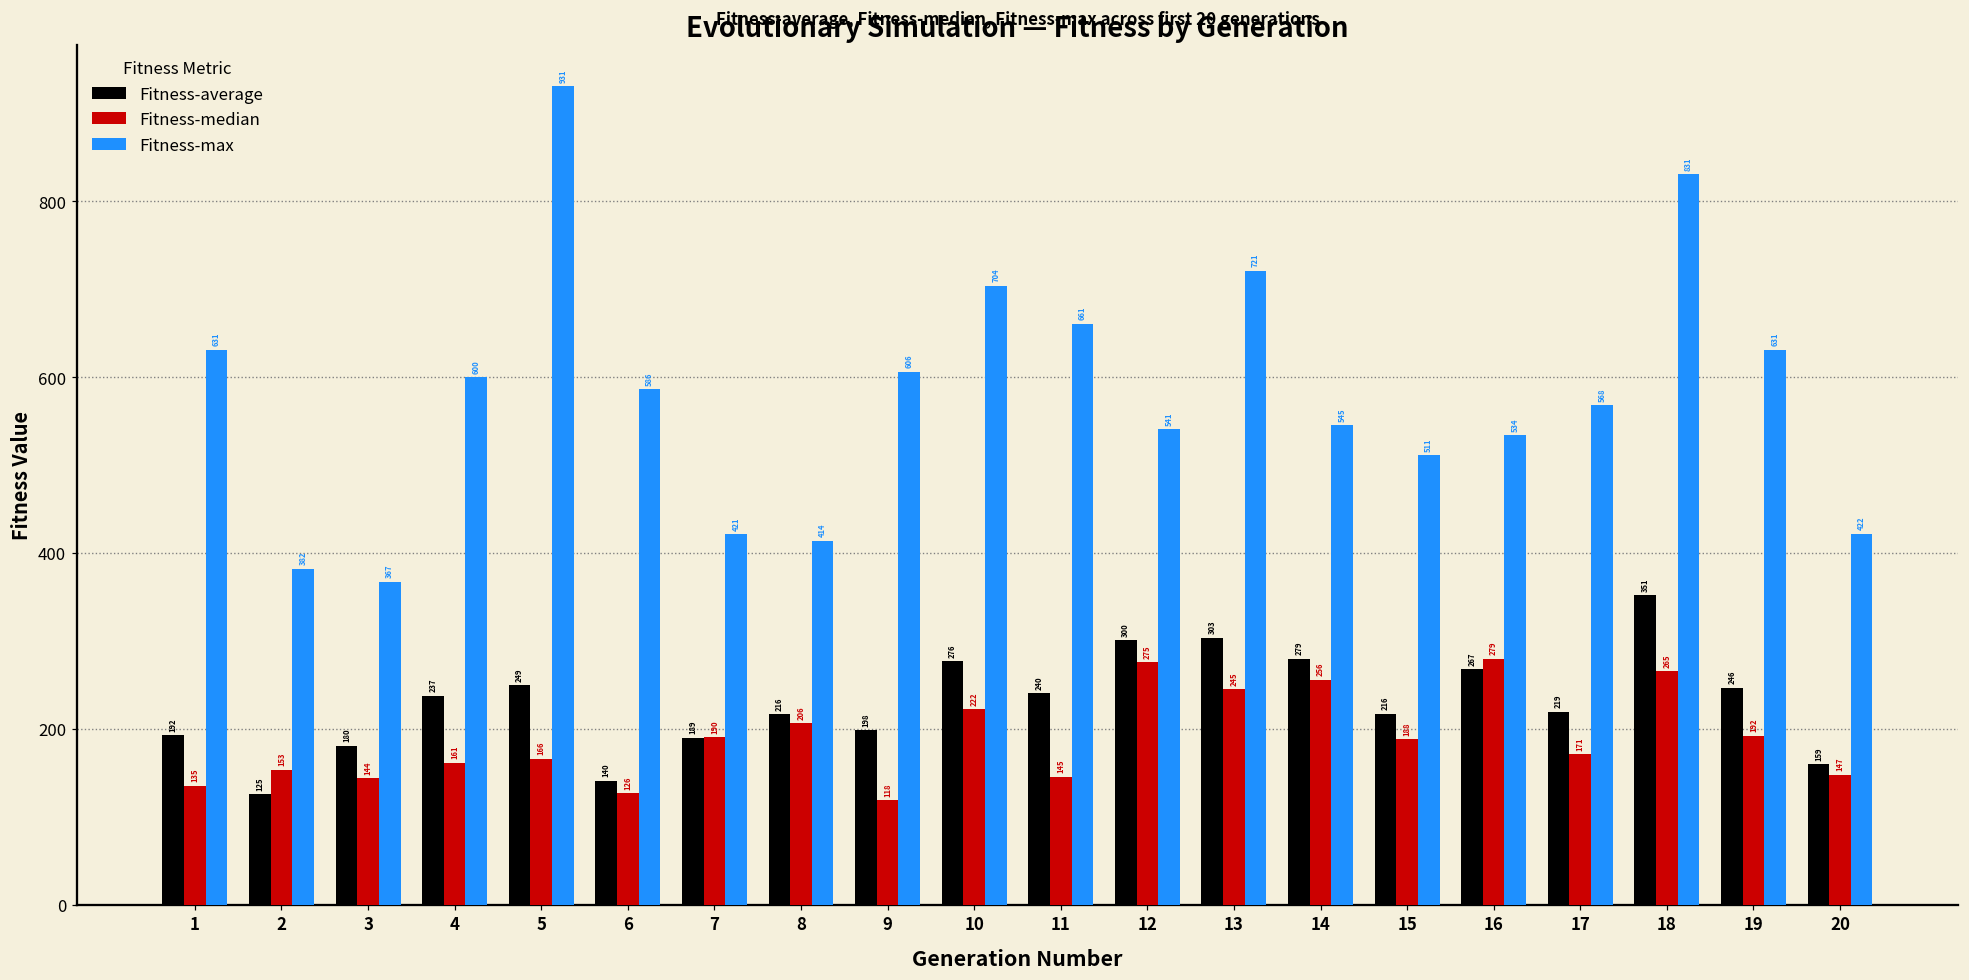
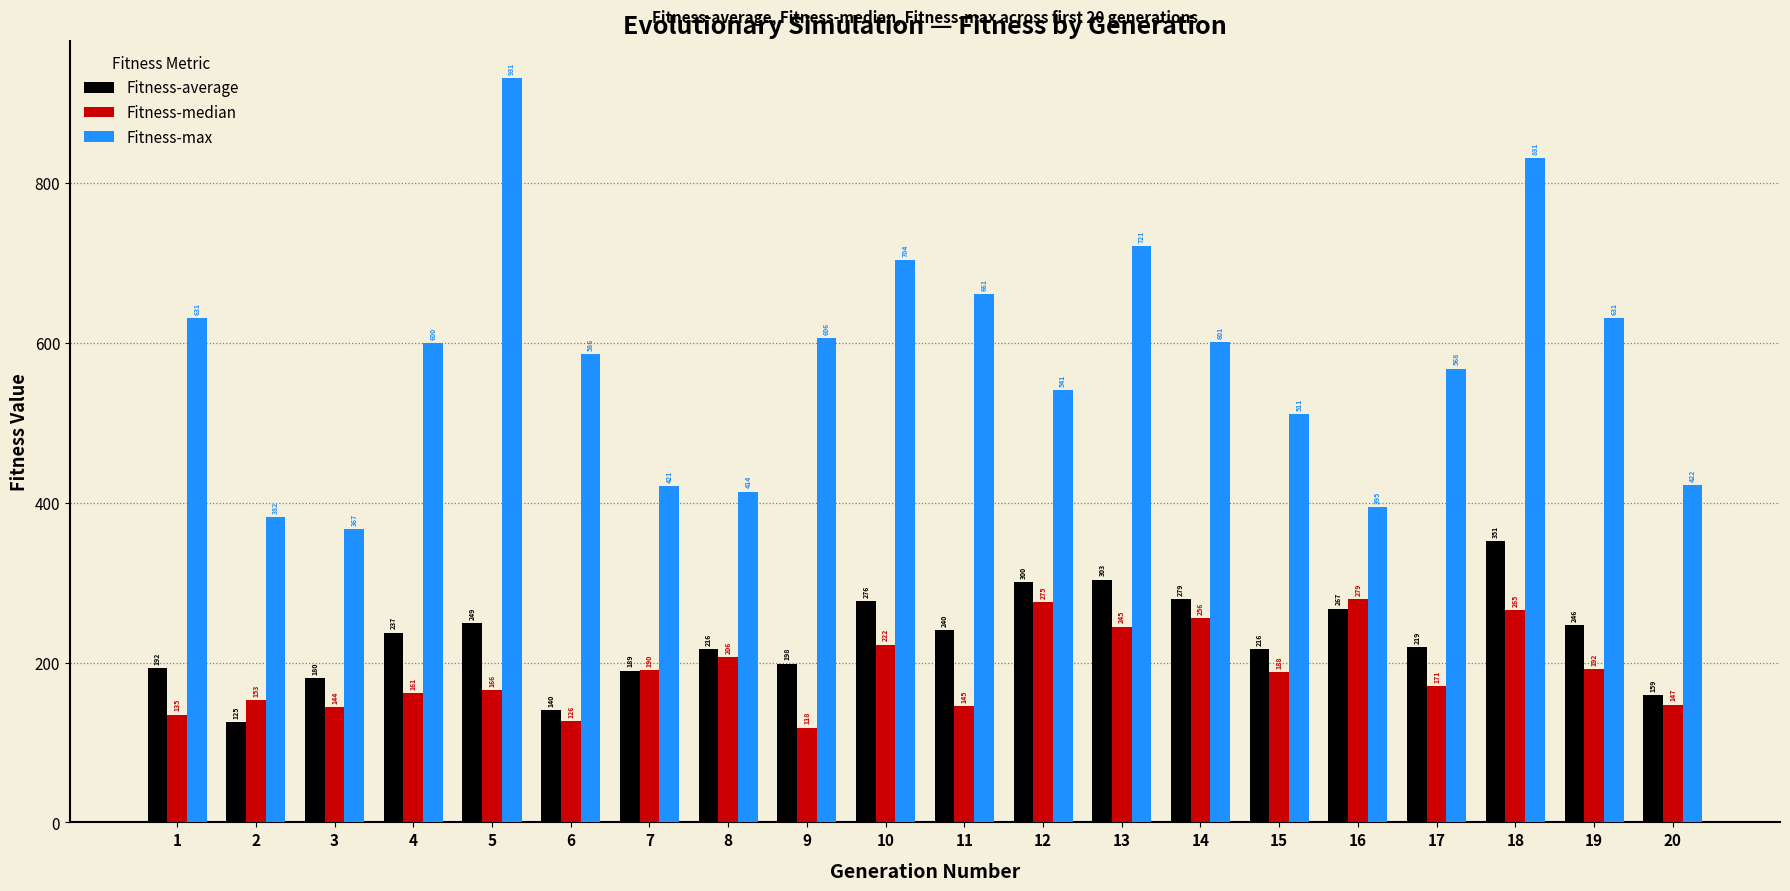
  {
    "Fitness-average": {
      "2": 125,
      "4": 237,
      "14": 279,
      "16": 267,
      "17": 219
    },
    "Fitness-median": {
      "1": 135,
      "2": 153,
      "3": 144,
      "4": 161,
      "5": 166,
      "6": 126,
      "7": 190,
      "8": 206,
      "9": 118,
      "10": 222,
      "11": 145,
      "12": 275,
      "13": 245,
      "14": 256,
      "15": 188,
      "16": 279,
      "17": 171,
      "18": 265,
      "19": 192,
      "20": 147
    },
    "Fitness-max": {
      "1": 631,
      "2": 382,
      "3": 367,
      "4": 600,
      "5": 931,
      "6": 586,
      "7": 421,
      "8": 414,
      "9": 606,
      "10": 704,
      "11": 661,
      "12": 541,
      "13": 721,
-     "14": 545,
+     "14": 601,
      "15": 511,
-     "16": 534,
+     "16": 395,
      "17": 568,
      "18": 831,
      "19": 631,
      "20": 422
    }
  }
